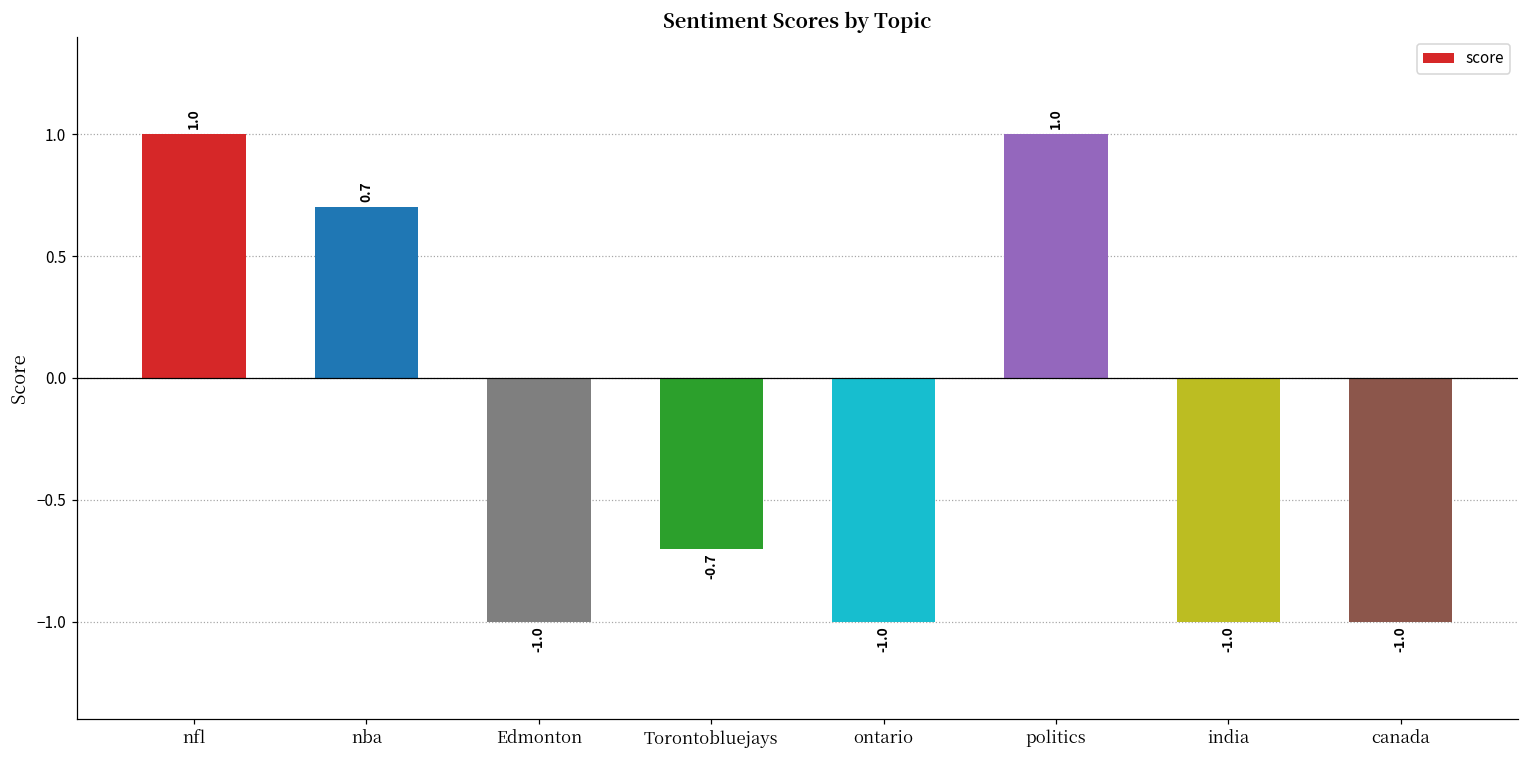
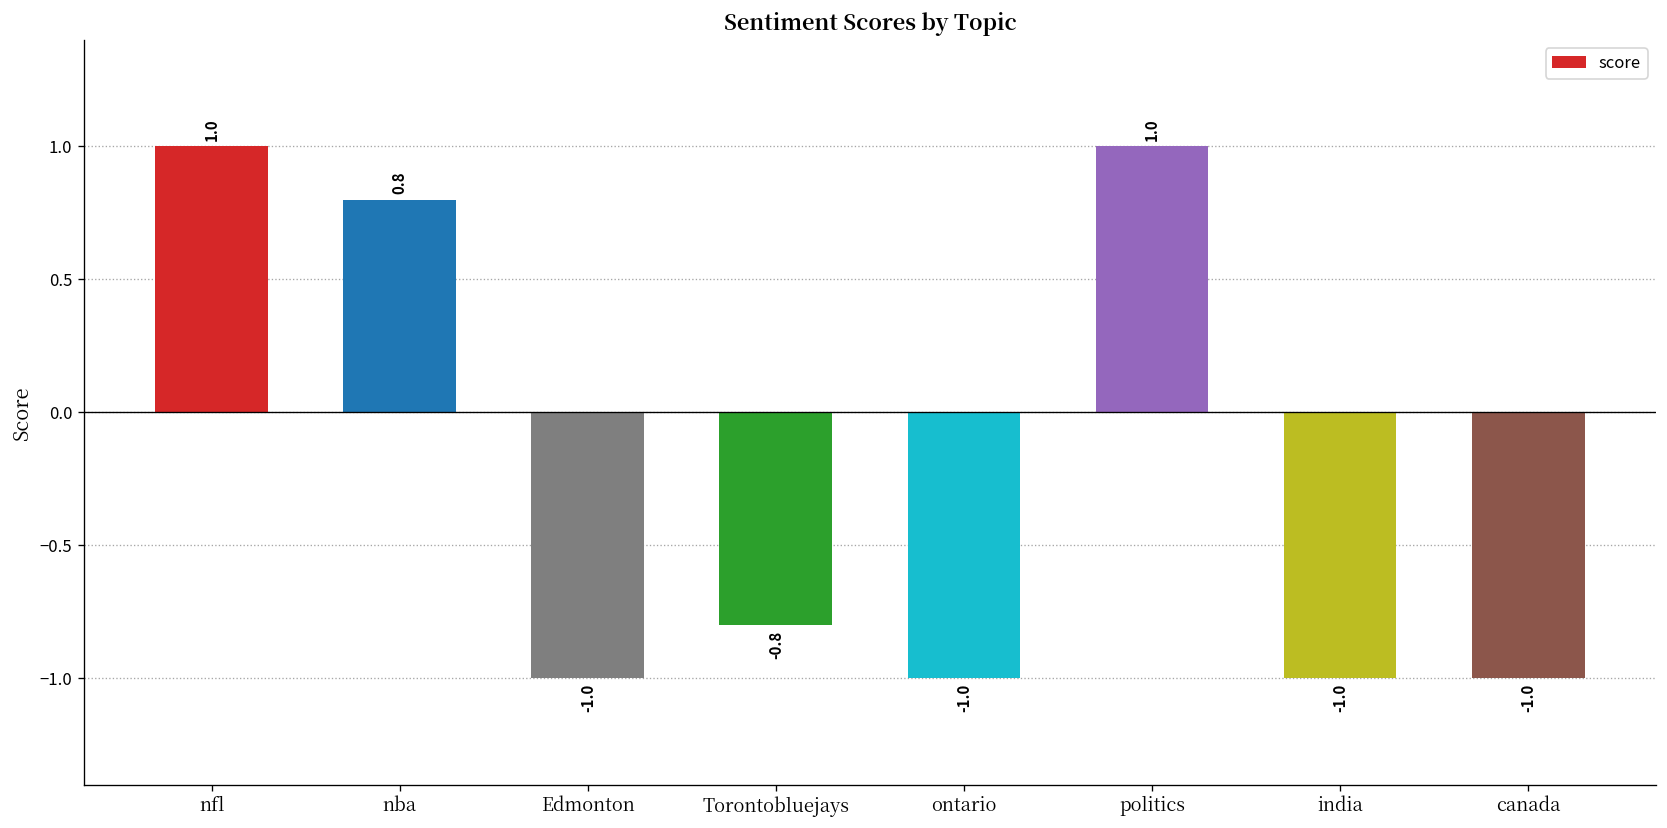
  {
    "nfl": 1.0,
-   "nba": 0.7,
+   "nba": 0.8,
    "Edmonton": -1.0,
-   "Torontobluejays": -0.7,
+   "Torontobluejays": -0.8,
    "ontario": -1.0,
    "politics": 1.0,
    "india": -1.0,
    "canada": -1.0
  }
